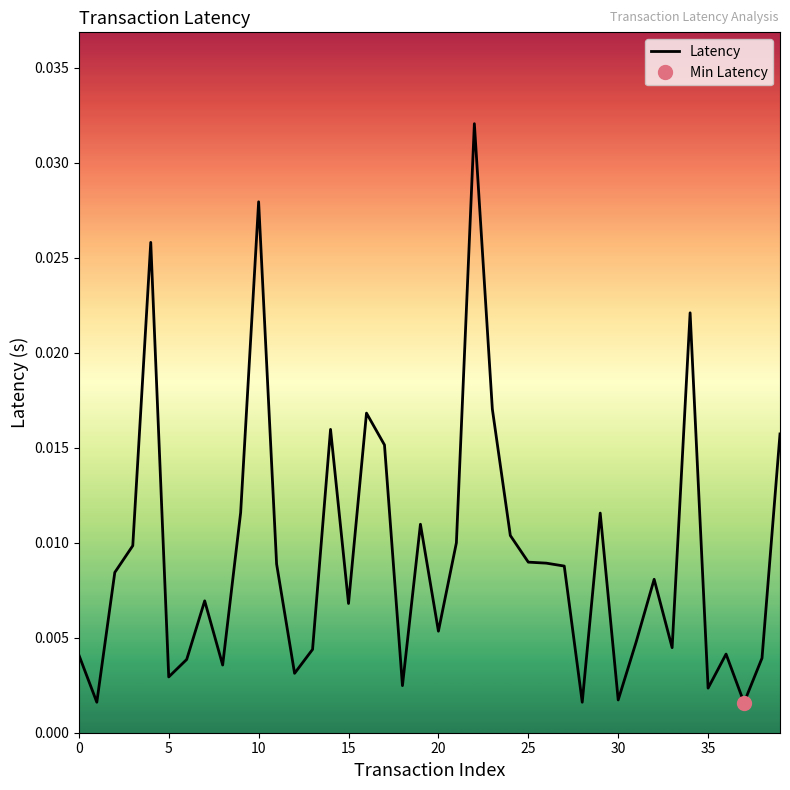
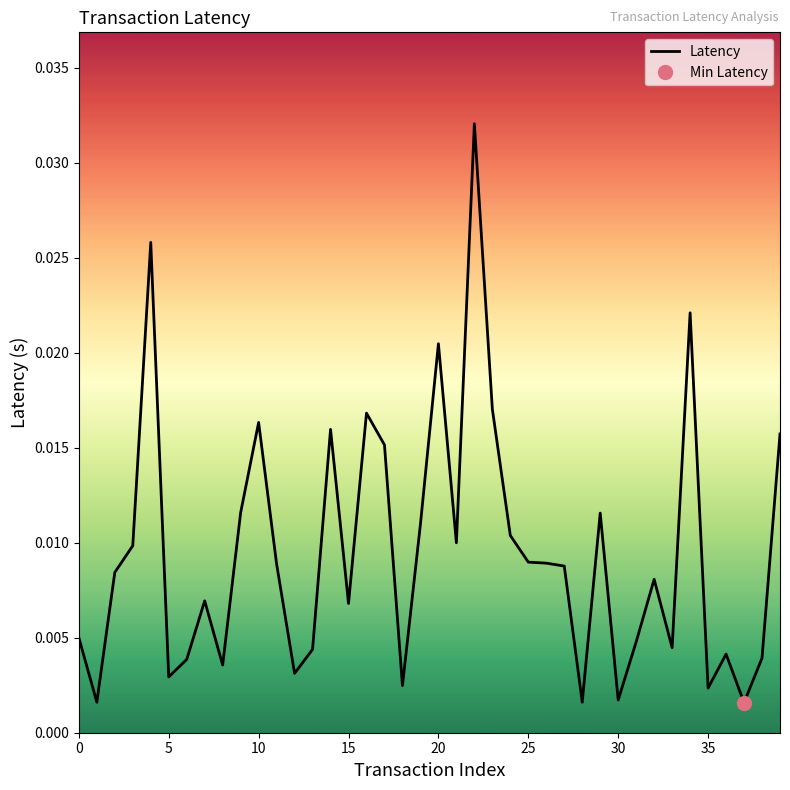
  {
    "Latency": {
-     "0": 0.0041,
+     "0": 0.0050,
      "5": 0.0029,
-     "10": 0.0279,
+     "10": 0.0163,
      "15": 0.0068,
-     "20": 0.0053,
+     "20": 0.0205,
      "25": 0.0090,
      "30": 0.0017,
      "35": 0.0023
    }
  }
